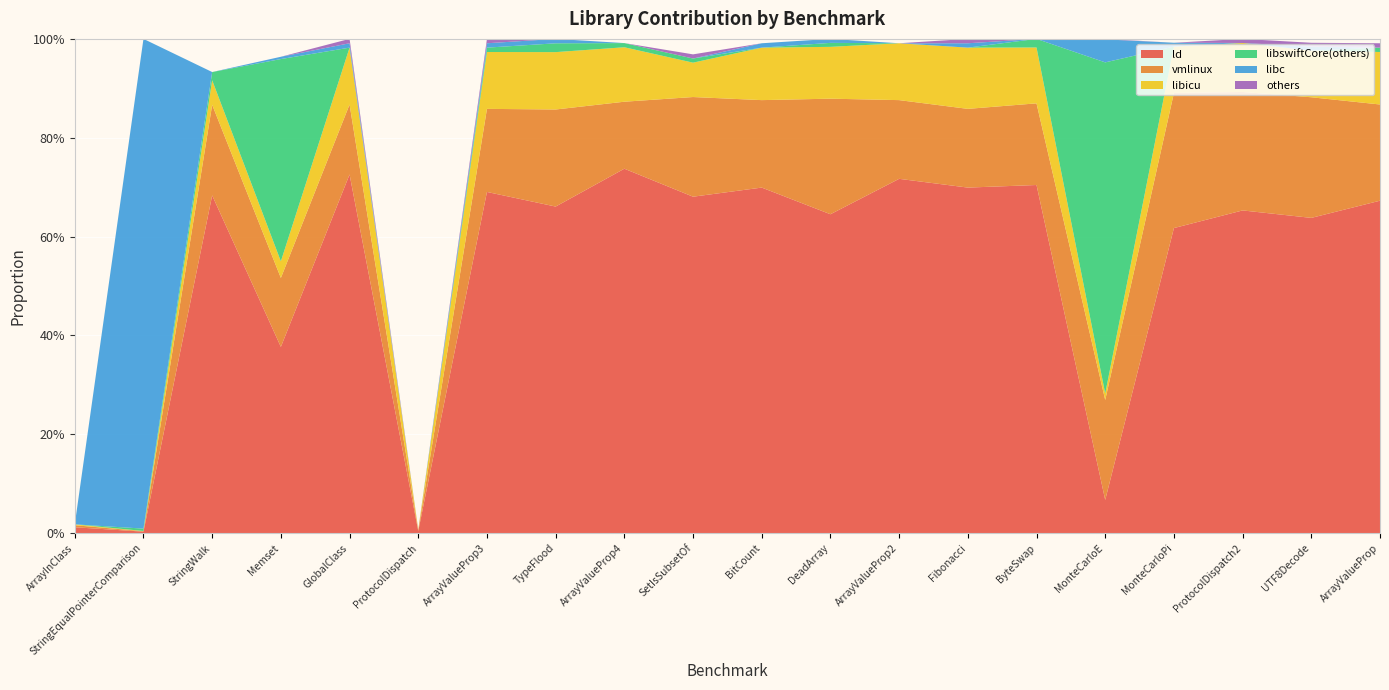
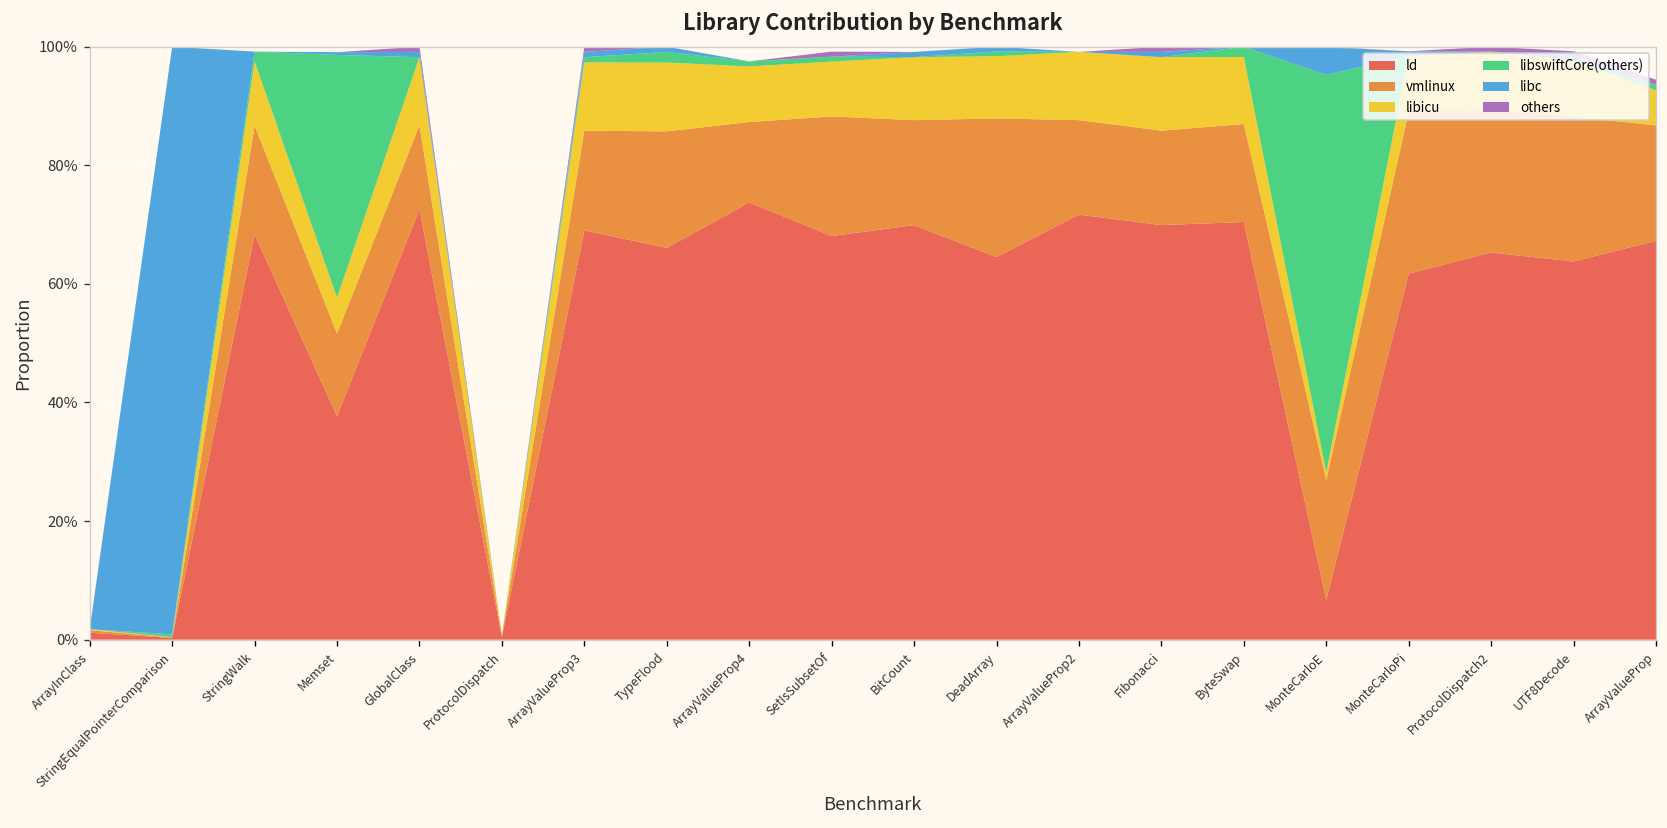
  {
    "libicu": {
-     "StringWalk": "5%",
-     "Memset": "3%",
+     "StringWalk": "11%",
+     "Memset": "6%",
      "ArrayValueProp3": "12%",
      "TypeFlood": "12%",
-     "ArrayValueProp4": "11%",
-     "SetIsSubsetOf": "7%",
+     "ArrayValueProp4": "9%",
+     "SetIsSubsetOf": "9%",
      "DeadArray": "10%",
      "ByteSwap": "11%",
      "MonteCarloE": "1%",
-     "ArrayValueProp": "11%"
+     "ArrayValueProp": "6%"
    },
    "libswiftCore(others)": {
      "ArrayValueProp3": "1%",
      "TypeFlood": "2%",
      "DeadArray": "1%",
      "MonteCarloE": "67%"
    },
    "libc": {
      "GlobalClass": "1%",
      "ArrayValueProp3": "1%",
      "Fibonacci": "1%"
    },
    "others": {
      "GlobalClass": "1%",
      "ArrayValueProp3": "1%",
      "SetIsSubsetOf": "1%",
      "Fibonacci": "1%",
      "ProtocolDispatch2": "1%",
      "UTF8Decode": "1%",
      "ArrayValueProp": "1%"
    }
  }
